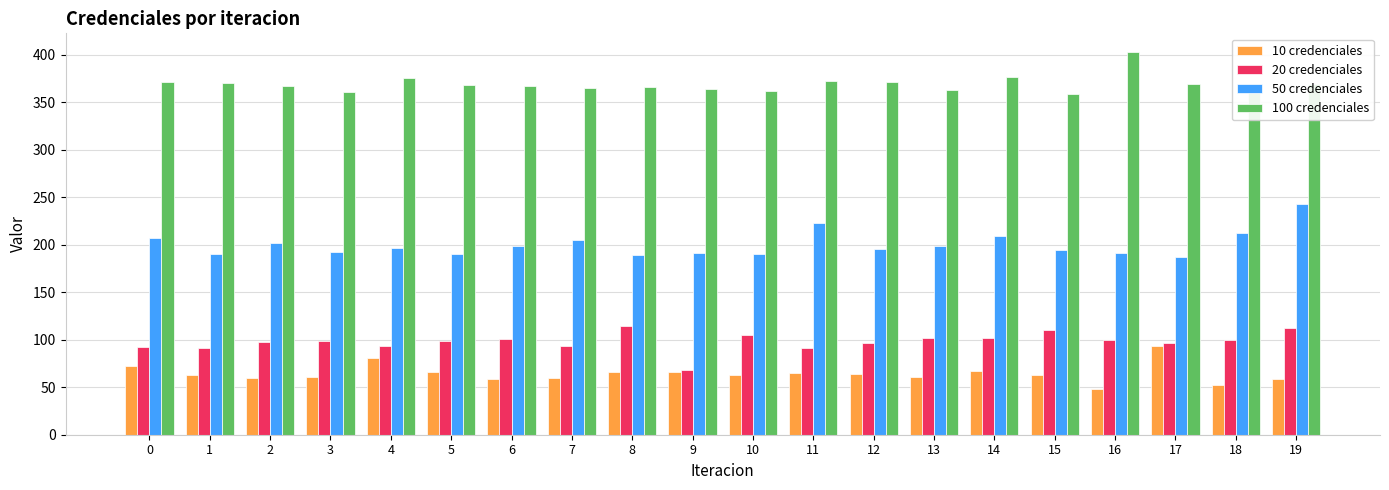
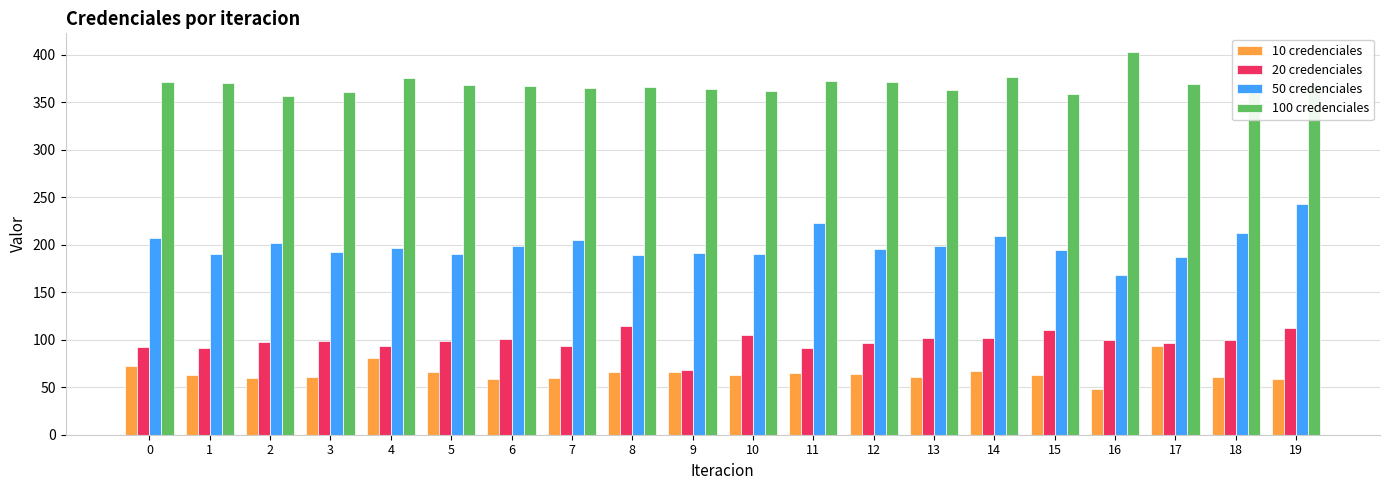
  {
    "10 credenciales": {
      "0": 70,
      "1": 60,
      "2": 60,
      "3": 60,
      "4": 80,
      "5": 70,
      "6": 60,
      "7": 60,
      "8": 70,
      "9": 70,
      "10": 60,
      "11": 70,
      "12": 60,
      "13": 60,
      "14": 70,
      "15": 60,
      "16": 50,
      "17": 90,
-     "18": 50,
+     "18": 60,
      "19": 60
    },
    "20 credenciales": {
      "0": 90,
      "1": 90,
      "2": 100,
      "3": 100,
      "4": 90,
      "5": 100,
      "6": 100,
      "7": 90,
      "8": 110,
      "9": 70,
      "10": 100,
      "11": 90,
      "12": 100,
      "13": 100,
      "14": 100,
      "15": 110,
      "16": 100,
      "17": 100,
      "18": 100,
      "19": 110
    },
    "50 credenciales": {
      "0": 210,
      "1": 190,
      "2": 200,
      "3": 190,
      "4": 200,
      "5": 190,
      "6": 200,
      "7": 210,
      "8": 190,
      "9": 190,
      "10": 190,
      "11": 220,
      "12": 200,
      "13": 200,
      "14": 210,
      "15": 190,
-     "16": 190,
+     "16": 170,
      "17": 190,
      "18": 210,
      "19": 240
    },
    "100 credenciales": {
      "0": 370,
      "1": 370,
-     "2": 370,
+     "2": 360,
      "3": 360,
      "4": 380,
      "5": 370,
      "6": 370,
      "7": 360,
      "8": 370,
      "9": 360,
      "10": 360,
      "11": 370,
      "12": 370,
      "13": 360,
      "14": 380,
      "15": 360,
      "16": 400,
      "17": 370
    }
  }
